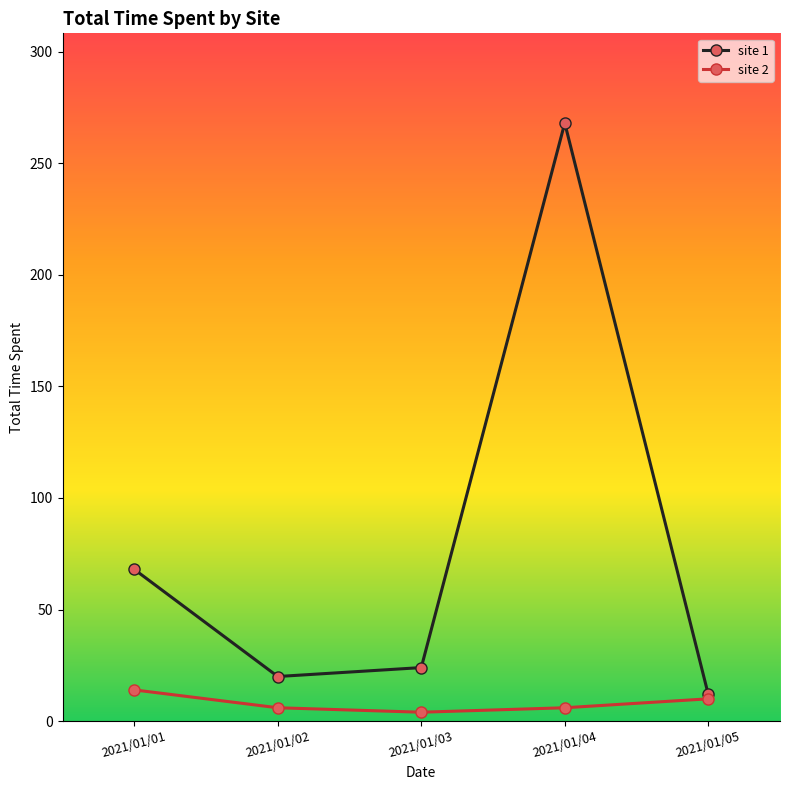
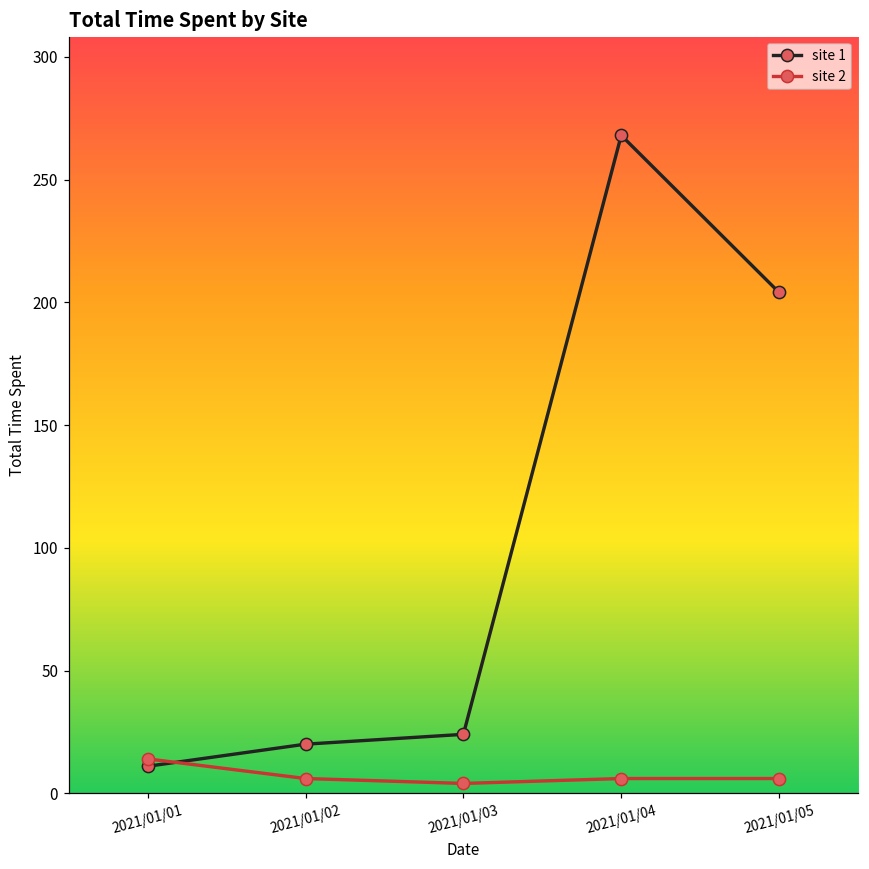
  {
    "site 1": {
-     "2021/01/01": 68,
+     "2021/01/01": 11,
      "2021/01/02": 20,
      "2021/01/03": 24,
      "2021/01/04": 268,
-     "2021/01/05": 12
+     "2021/01/05": 204
    },
    "site 2": {
      "2021/01/01": 14,
      "2021/01/02": 6,
      "2021/01/03": 4,
      "2021/01/04": 6,
-     "2021/01/05": 10
+     "2021/01/05": 6
    }
  }
